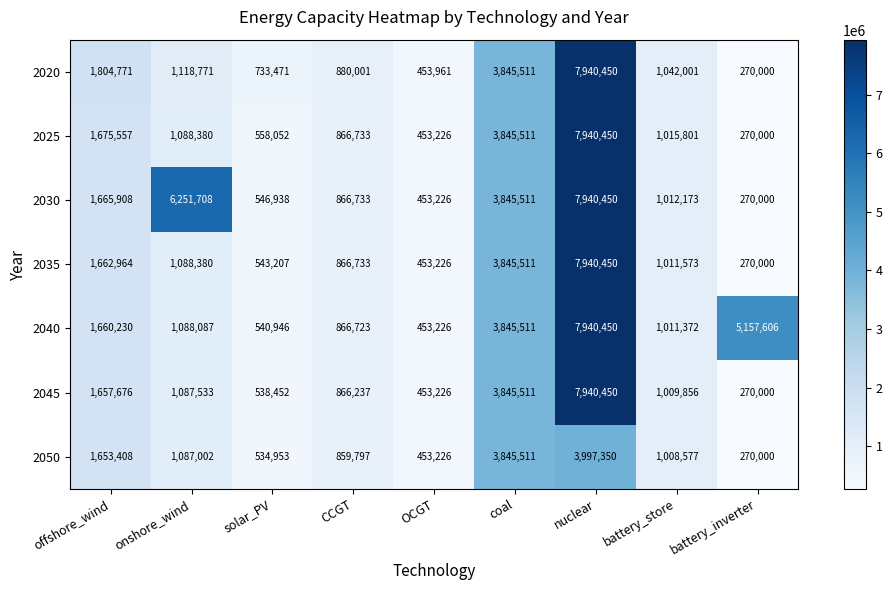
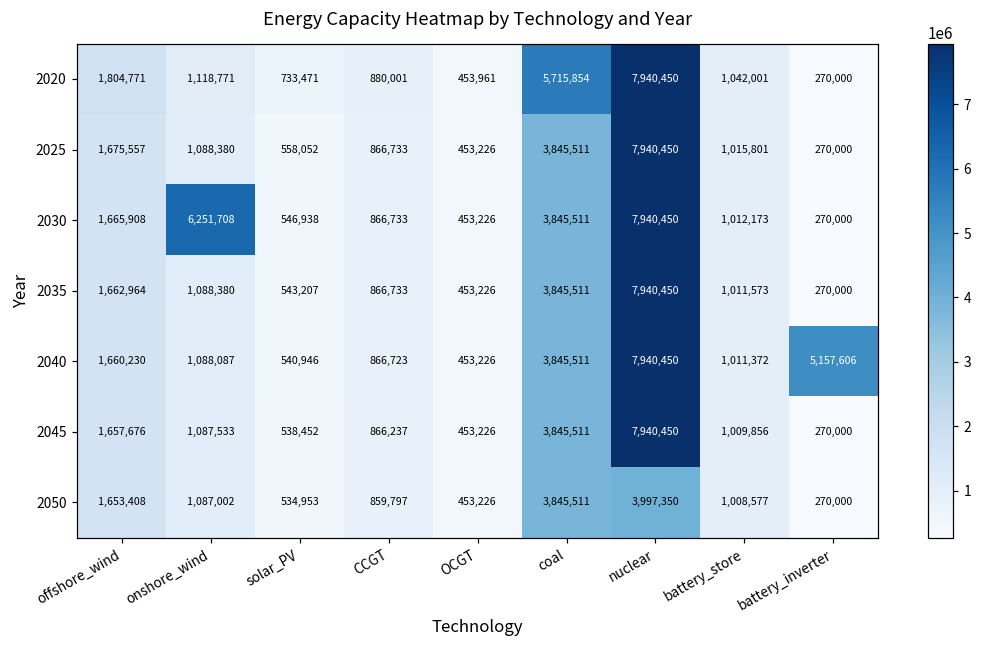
  {
    "2020": {
      "offshore_wind": "1,804,771",
      "onshore_wind": "1,118,771",
      "solar_PV": "733,471",
      "CCGT": "880,001",
      "OCGT": "453,961",
-     "coal": "3,845,511",
+     "coal": "5,715,854",
      "nuclear": "7,940,450",
      "battery_store": "1,042,001",
      "battery_inverter": "270,000"
    },
    "2025": {
      "offshore_wind": "1,675,557",
      "onshore_wind": "1,088,380",
      "solar_PV": "558,052",
      "CCGT": "866,733",
      "OCGT": "453,226",
      "coal": "3,845,511",
      "nuclear": "7,940,450",
      "battery_store": "1,015,801",
      "battery_inverter": "270,000"
    },
    "2030": {
      "offshore_wind": "1,665,908",
      "onshore_wind": "6,251,708",
      "solar_PV": "546,938",
      "CCGT": "866,733",
      "OCGT": "453,226",
      "coal": "3,845,511",
      "nuclear": "7,940,450",
      "battery_store": "1,012,173",
      "battery_inverter": "270,000"
    },
    "2035": {
      "offshore_wind": "1,662,964",
      "onshore_wind": "1,088,380",
      "solar_PV": "543,207",
      "CCGT": "866,733",
      "OCGT": "453,226",
      "coal": "3,845,511",
      "nuclear": "7,940,450",
      "battery_store": "1,011,573",
      "battery_inverter": "270,000"
    },
    "2040": {
      "offshore_wind": "1,660,230",
      "onshore_wind": "1,088,087",
      "solar_PV": "540,946",
      "CCGT": "866,723",
      "OCGT": "453,226",
      "coal": "3,845,511",
      "nuclear": "7,940,450",
      "battery_store": "1,011,372",
      "battery_inverter": "5,157,606"
    },
    "2045": {
      "offshore_wind": "1,657,676",
      "onshore_wind": "1,087,533",
      "solar_PV": "538,452",
      "CCGT": "866,237",
      "OCGT": "453,226",
      "coal": "3,845,511",
      "nuclear": "7,940,450",
      "battery_store": "1,009,856",
      "battery_inverter": "270,000"
    },
    "2050": {
      "offshore_wind": "1,653,408",
      "onshore_wind": "1,087,002",
      "solar_PV": "534,953",
      "CCGT": "859,797",
      "OCGT": "453,226",
      "coal": "3,845,511",
      "nuclear": "3,997,350",
      "battery_store": "1,008,577",
      "battery_inverter": "270,000"
    }
  }
